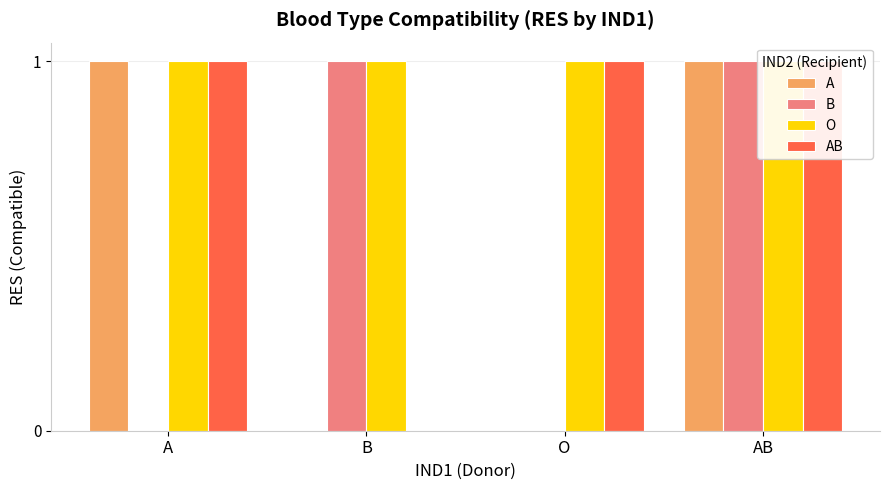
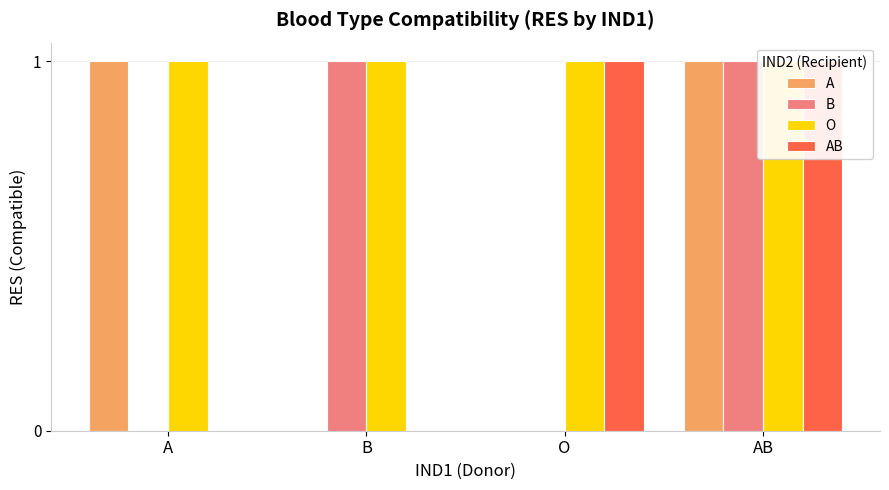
  {
    "O": {
      "A": 1,
      "B": 1,
      "O": 1
    },
    "AB": {
-     "A": 1,
+     "A": 0,
      "B": 0,
      "O": 1
    }
  }
